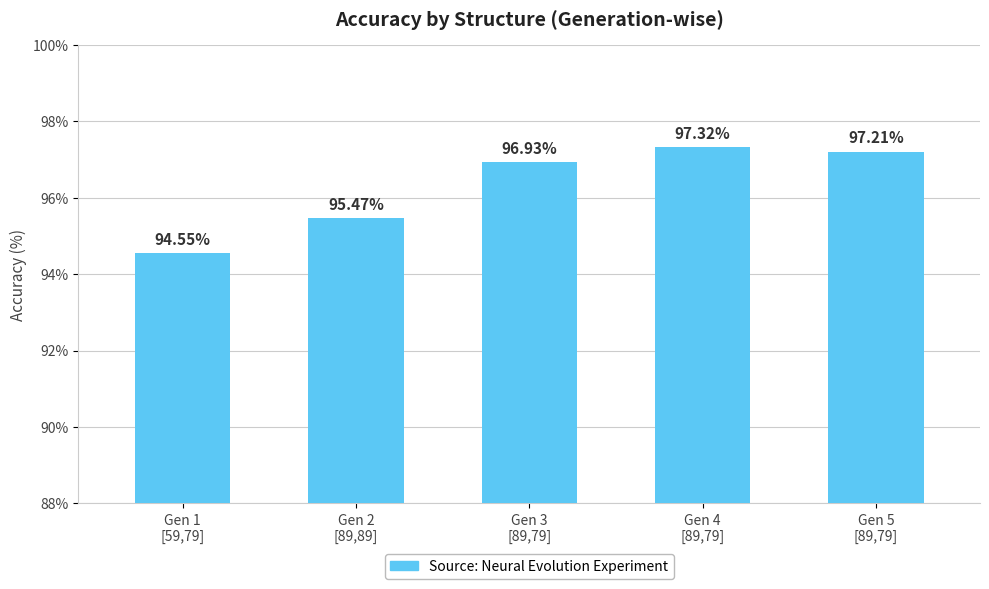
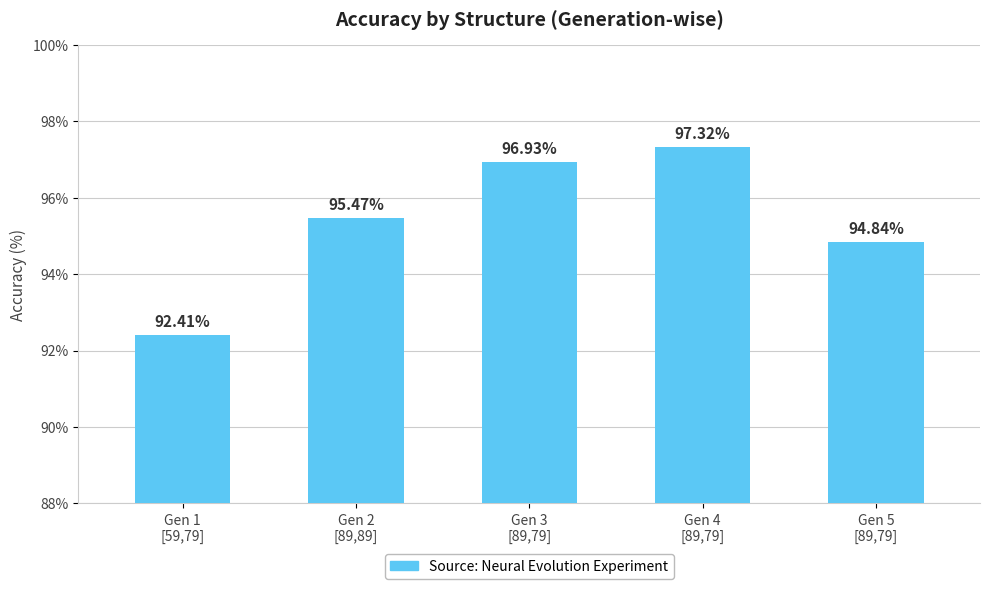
  {
-   "Gen 1 [59,79]": "94.55%",
+   "Gen 1 [59,79]": "92.41%",
    "Gen 2 [89,89]": "95.47%",
    "Gen 3 [89,79]": "96.93%",
    "Gen 4 [89,79]": "97.32%",
-   "Gen 5 [89,79]": "97.21%"
+   "Gen 5 [89,79]": "94.84%"
  }
